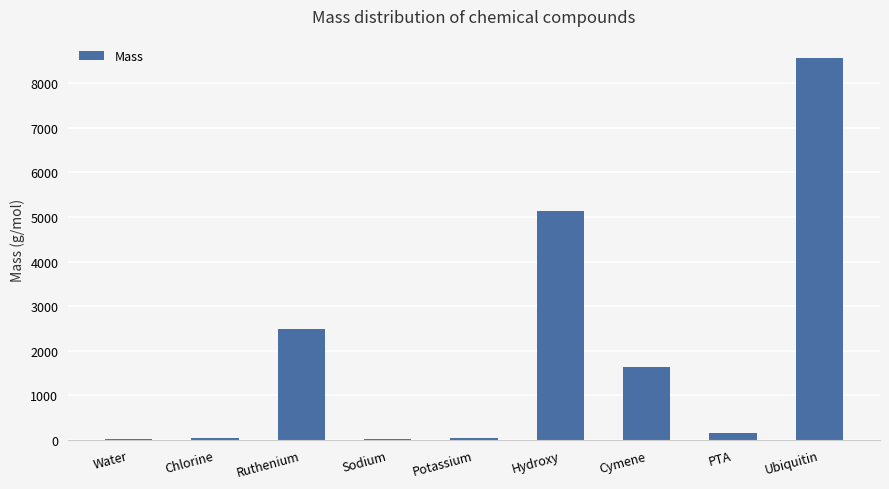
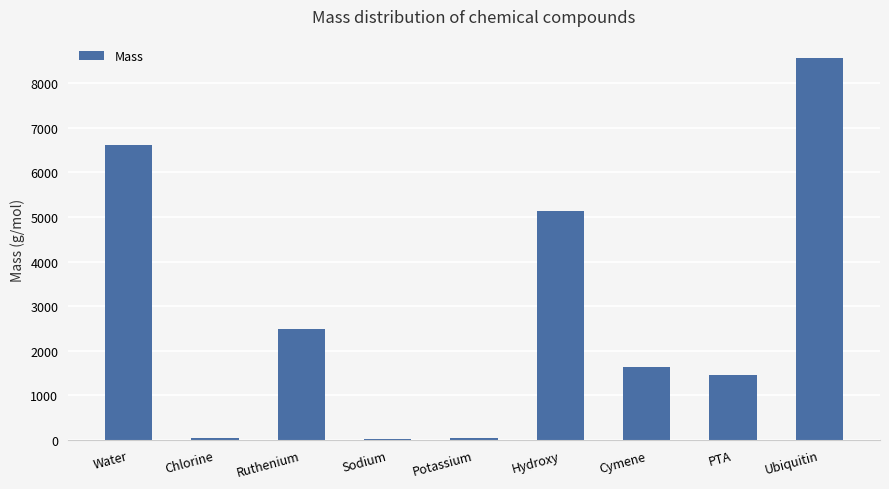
  {
-   "Water": 0,
+   "Water": 6600,
    "Ruthenium": 2500,
    "Hydroxy": 5100,
    "Cymene": 1600,
-   "PTA": 200,
+   "PTA": 1500,
    "Ubiquitin": 8600
  }
